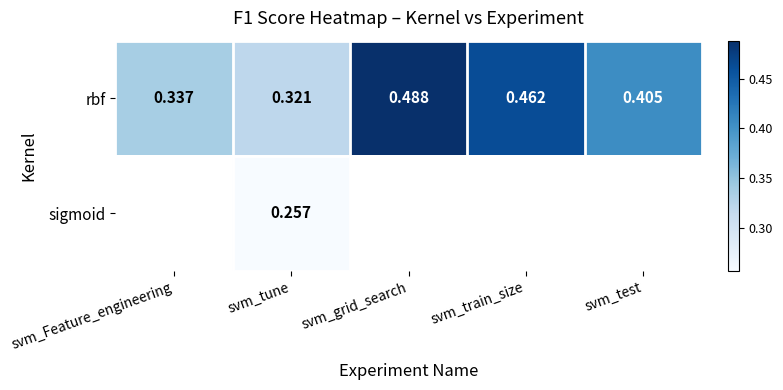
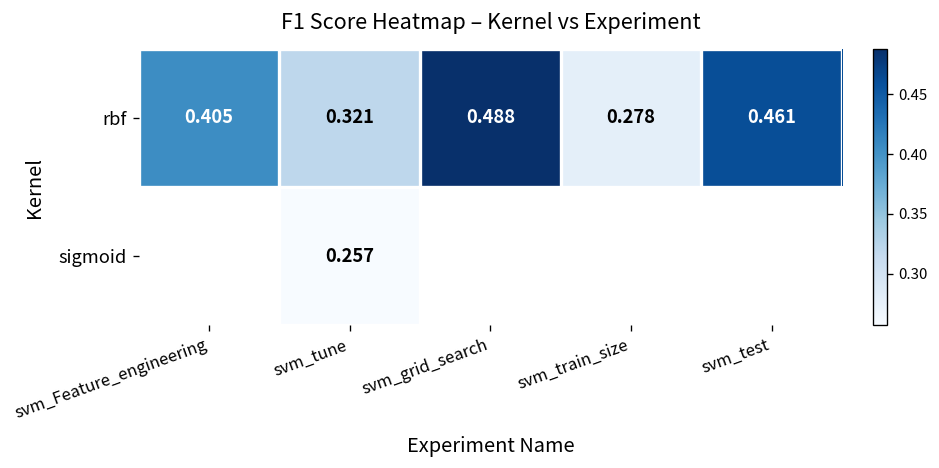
  {
    "rbf": {
-     "svm_Feature_engineering": 0.337,
+     "svm_Feature_engineering": 0.405,
      "svm_tune": 0.321,
      "svm_grid_search": 0.488,
-     "svm_train_size": 0.462,
-     "svm_test": 0.405
+     "svm_train_size": 0.278,
+     "svm_test": 0.461
    },
    "sigmoid": {
      "svm_tune": 0.257
    }
  }
